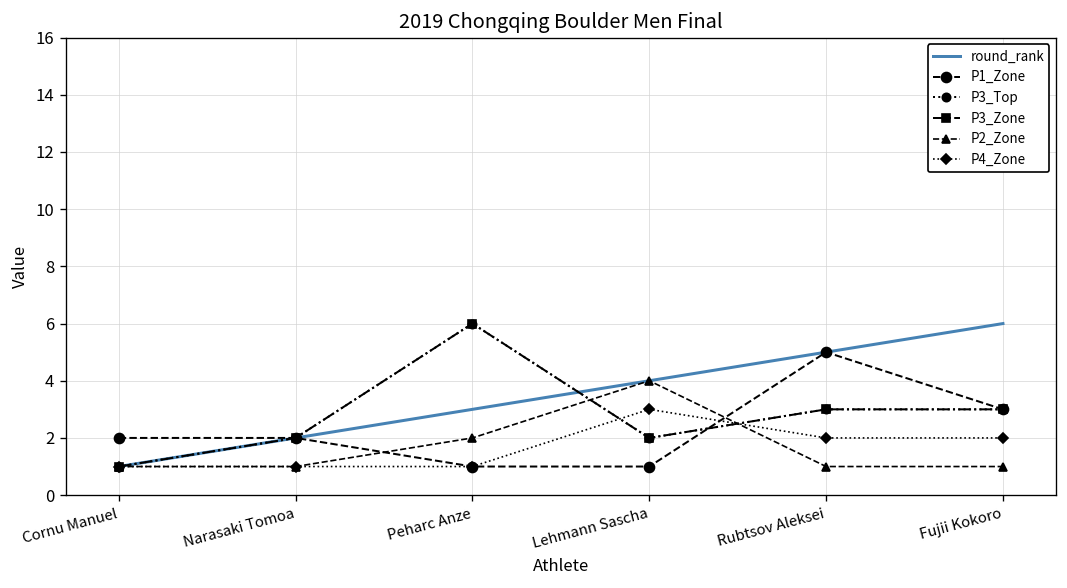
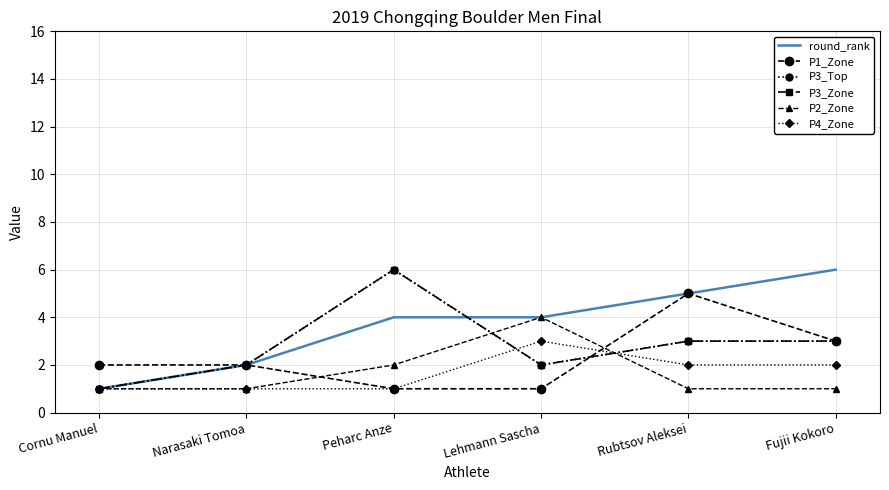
  {
    "round_rank": {
-     "Peharc Anze": 3,
+     "Peharc Anze": 4,
      "Fujii Kokoro": 6
    }
  }
